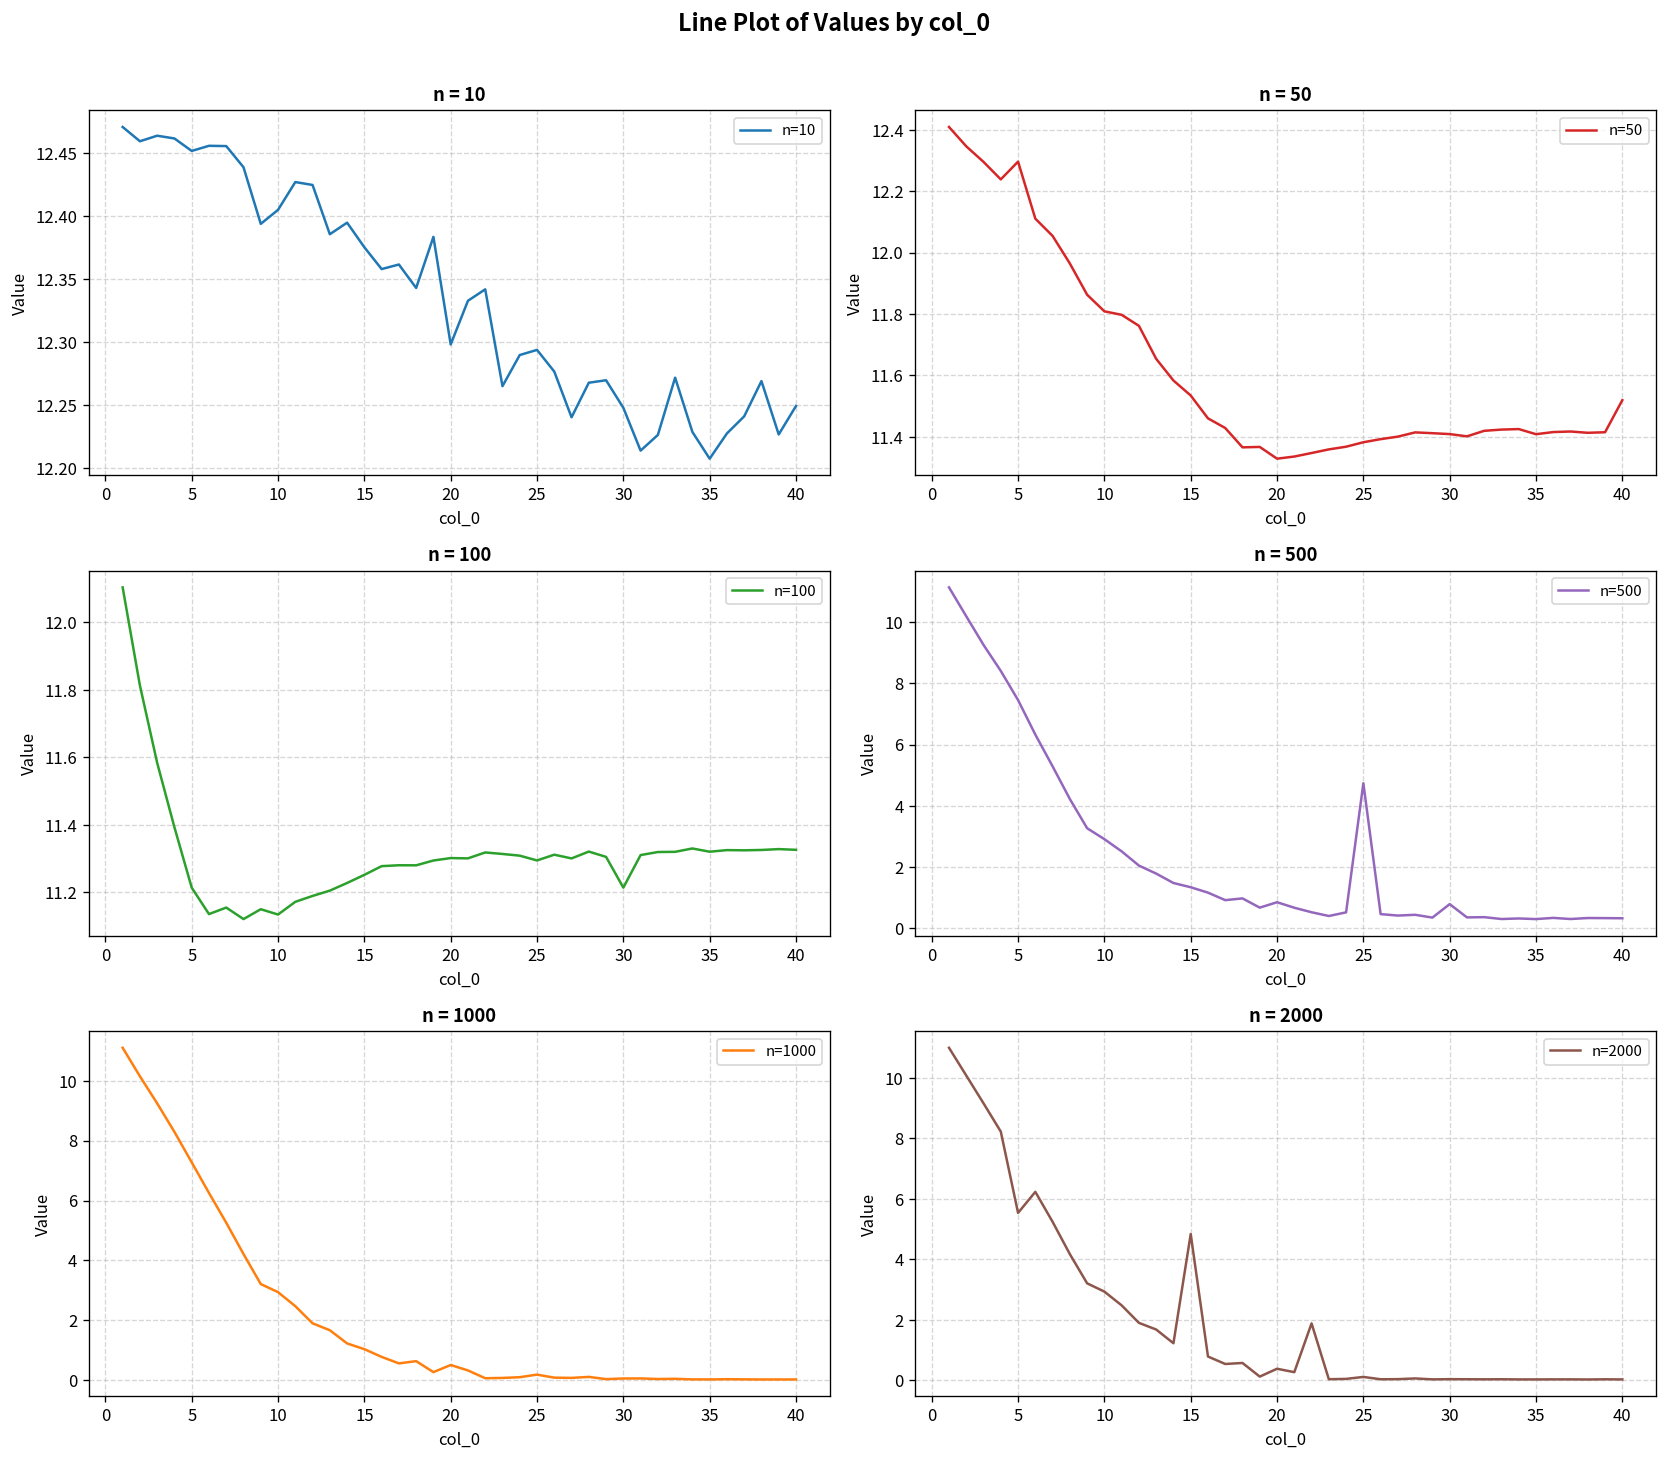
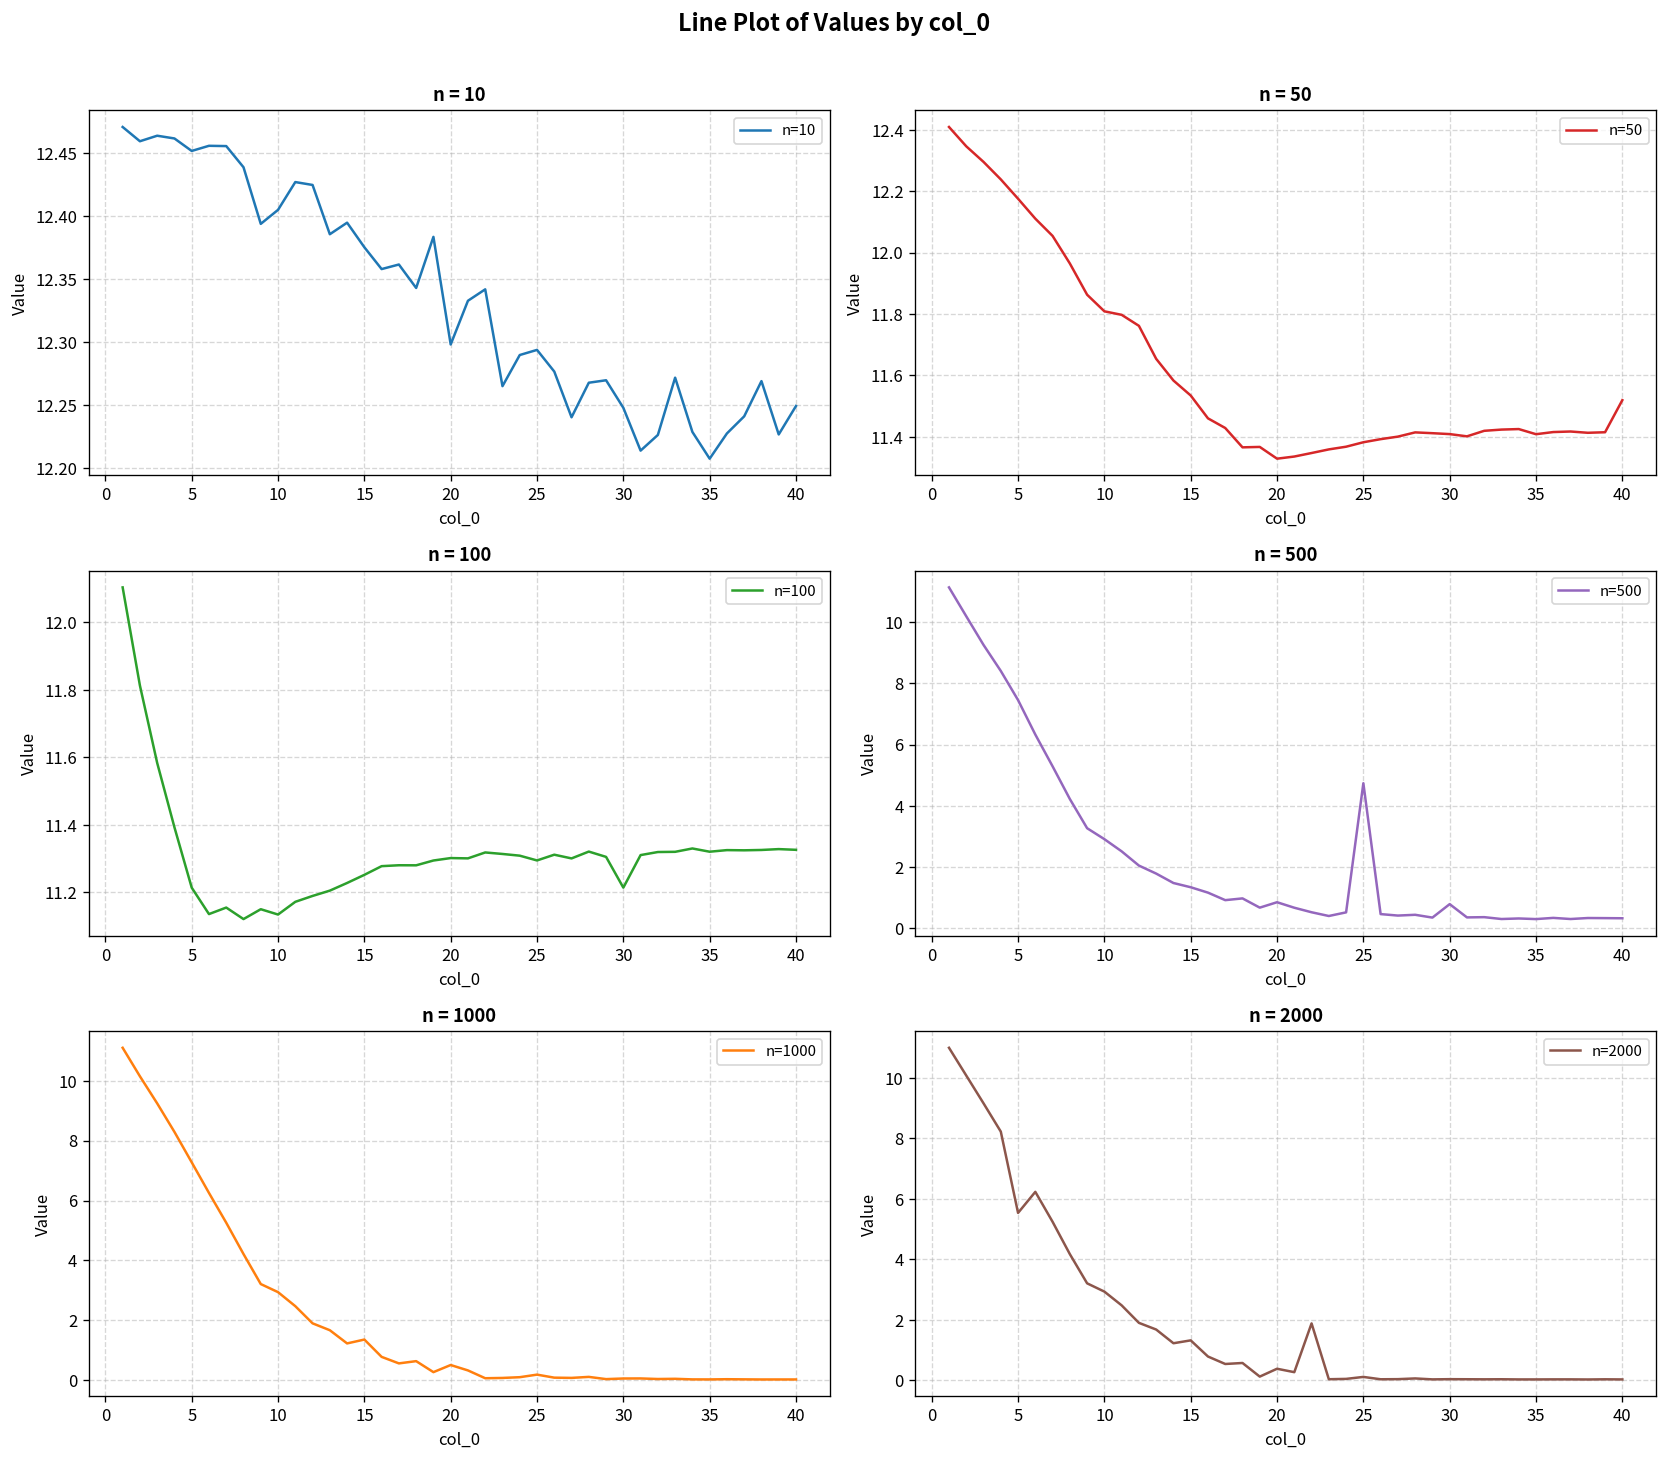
  {
    "n = 10": {
      "5": 12.452,
      "10": 12.405,
      "15": 12.375,
      "20": 12.298,
      "25": 12.294,
      "30": 12.248,
      "35": 12.207,
      "40": 12.249
    },
    "n = 50": {
-     "5": 12.30,
+     "5": 12.18,
      "10": 11.81,
      "15": 11.53,
      "20": 11.33,
      "25": 11.38,
      "30": 11.41,
      "35": 11.41,
      "40": 11.52
    },
    "n = 100": {
      "5": 11.21,
      "10": 11.13,
      "15": 11.25,
      "20": 11.30,
      "25": 11.29,
      "30": 11.21,
      "35": 11.32,
      "40": 11.33
    },
    "n = 500": {
      "5": 7.5,
      "10": 2.9,
      "15": 1.3,
      "20": 0.8,
      "25": 4.7,
      "30": 0.8,
      "35": 0.3,
      "40": 0.3
    },
    "n = 1000": {
      "5": 7.3,
      "10": 2.9,
-     "15": 1.0,
+     "15": 1.4,
      "20": 0.5,
      "25": 0.2,
      "30": 0.1,
      "35": 0.0,
      "40": 0.0
    },
    "n = 2000": {
      "5": 5.5,
      "10": 2.9,
-     "15": 4.8,
+     "15": 1.3,
      "20": 0.4,
      "25": 0.1,
      "30": 0.0,
      "35": 0.0,
      "40": 0.0
    }
  }
